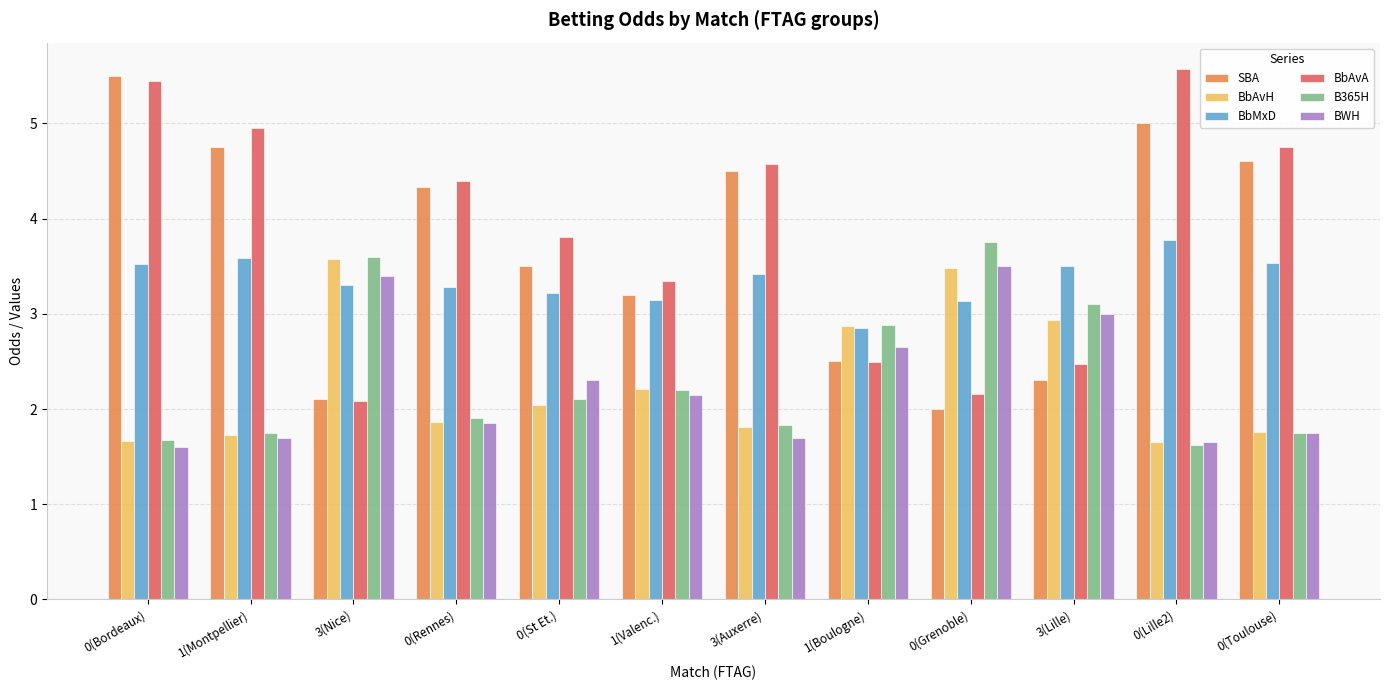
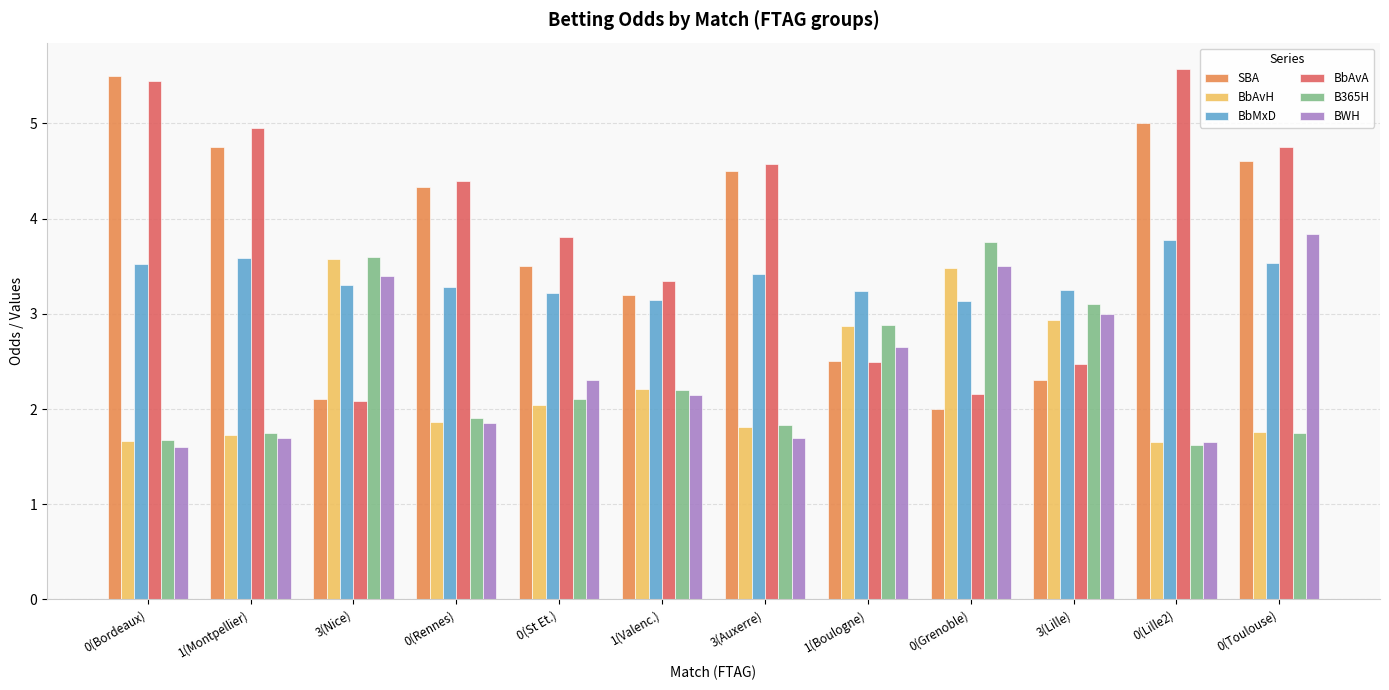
  {
    "BbMxD": {
      "0(Bordeaux)": 3.5,
      "1(Montpellier)": 3.6,
      "3(Nice)": 3.3,
      "0(Rennes)": 3.3,
      "0(St Et.)": 3.2,
      "1(Valenc.)": 3.2,
      "3(Auxerre)": 3.4,
-     "1(Boulogne)": 2.9,
+     "1(Boulogne)": 3.2,
      "0(Grenoble)": 3.1,
-     "3(Lille)": 3.5,
+     "3(Lille)": 3.3,
      "0(Lille2)": 3.8,
      "0(Toulouse)": 3.5
    },
    "B365H": {
      "0(Bordeaux)": 1.7,
      "1(Montpellier)": 1.8,
      "3(Nice)": 3.6,
      "0(Rennes)": 1.9,
      "0(St Et.)": 2.1,
      "1(Valenc.)": 2.2,
      "3(Auxerre)": 1.8,
      "1(Boulogne)": 2.9,
      "0(Grenoble)": 3.8,
      "3(Lille)": 3.1,
      "0(Lille2)": 1.6,
      "0(Toulouse)": 1.8
    },
    "BWH": {
      "0(Bordeaux)": 1.6,
      "1(Montpellier)": 1.7,
      "3(Nice)": 3.4,
      "0(Rennes)": 1.9,
      "0(St Et.)": 2.3,
      "1(Valenc.)": 2.2,
      "3(Auxerre)": 1.7,
      "1(Boulogne)": 2.7,
      "0(Grenoble)": 3.5,
      "3(Lille)": 3.0,
      "0(Lille2)": 1.7,
-     "0(Toulouse)": 1.8
+     "0(Toulouse)": 3.8
    }
  }
